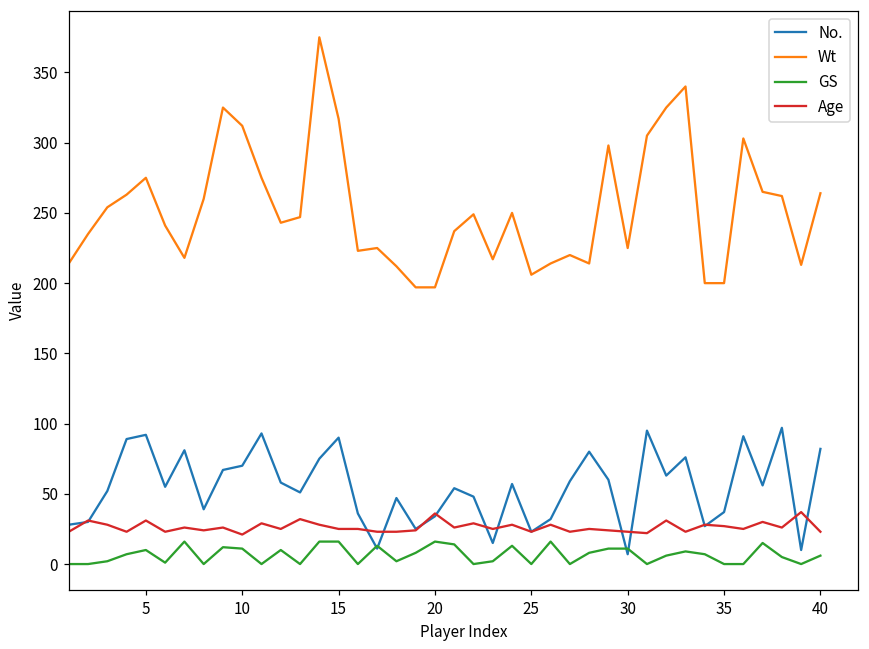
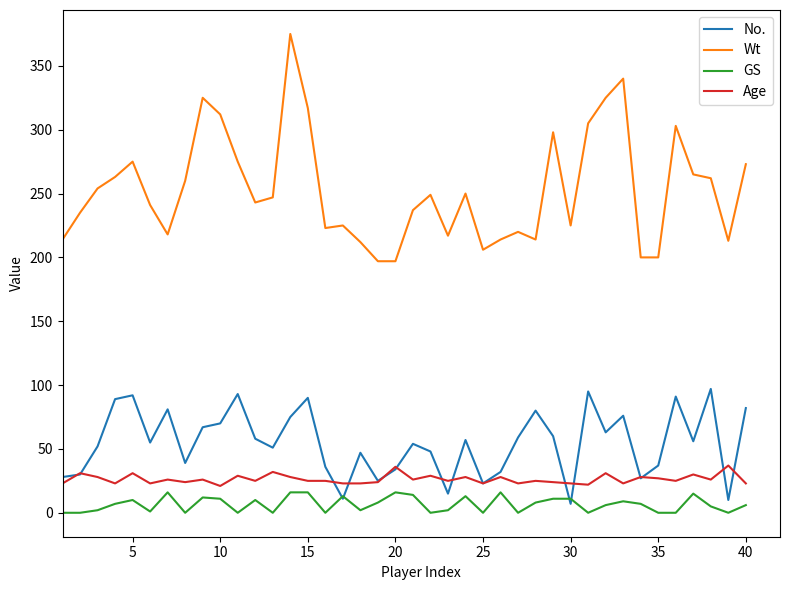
  {
    "No.": {
      "5": 92,
      "10": 70,
      "15": 90,
      "20": 34,
      "30": 7,
      "35": 37,
      "40": 82
    },
    "Wt": {
      "5": 275,
      "10": 312,
      "15": 317,
      "20": 197,
      "25": 206,
      "30": 225,
      "35": 200,
-     "40": 264
+     "40": 273
    },
    "GS": {
      "5": 10,
      "10": 11,
      "15": 16,
      "20": 16,
      "25": 0,
      "30": 11,
      "35": 0,
      "40": 6
    },
    "Age": {
      "5": 31,
      "10": 21,
      "15": 25,
      "20": 36,
      "30": 23,
      "35": 27,
      "40": 23
    }
  }
